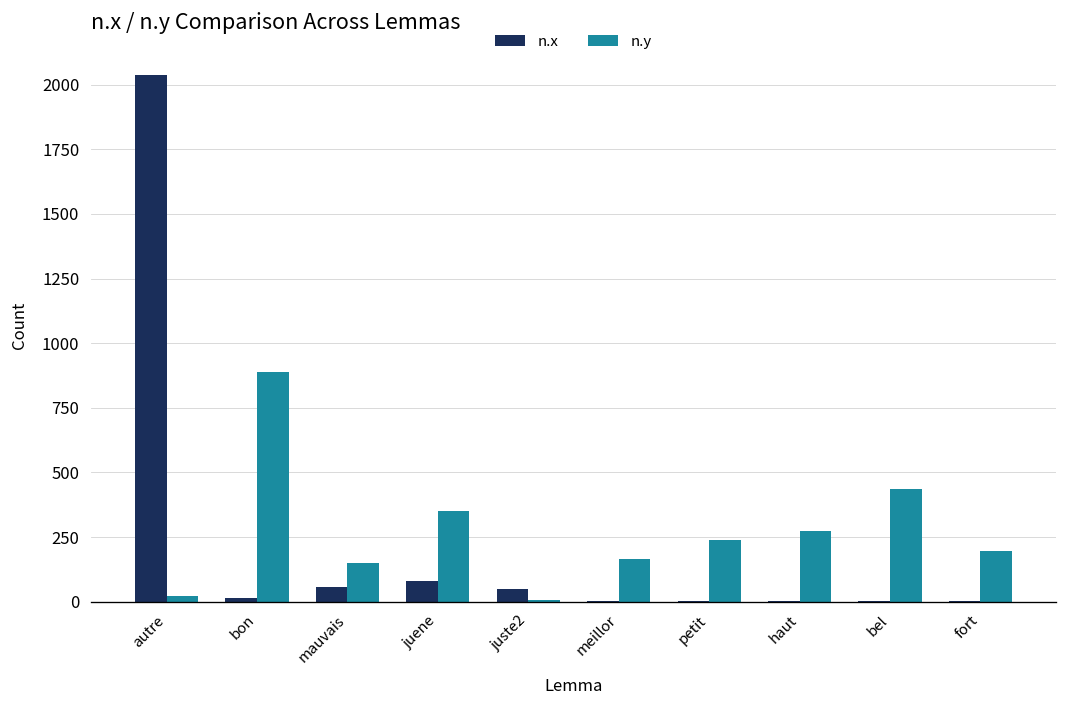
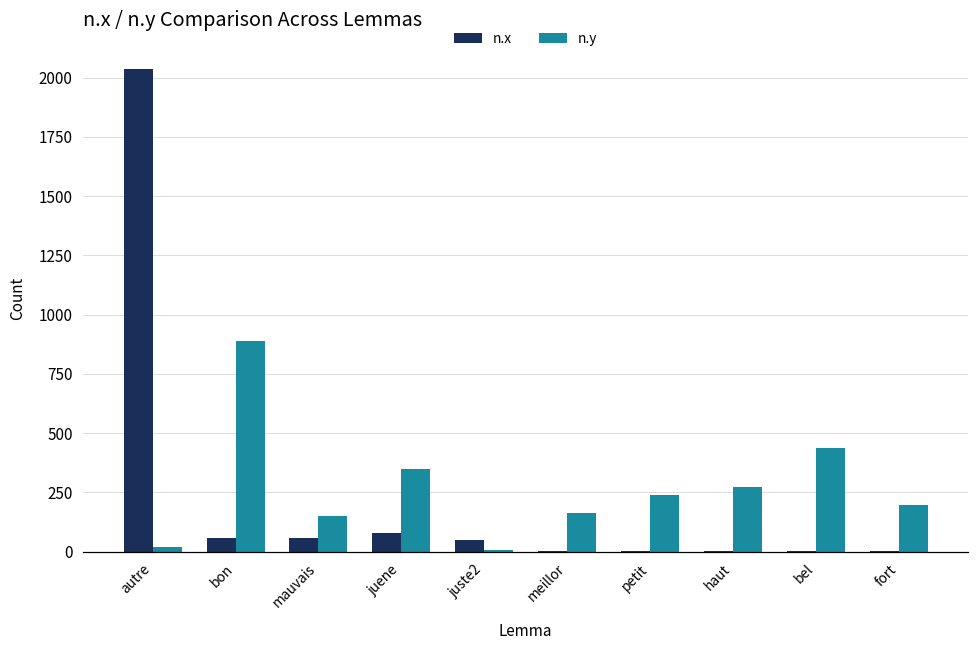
  {
    "n.x": {
      "autre": 2040,
-     "bon": 20,
+     "bon": 60,
      "mauvais": 60,
      "juene": 80,
      "juste2": 50
    },
    "n.y": {
      "autre": 20,
      "bon": 890,
      "mauvais": 150,
      "juene": 350,
      "meillor": 160,
      "petit": 240,
      "haut": 270,
      "bel": 440,
      "fort": 200
    }
  }
